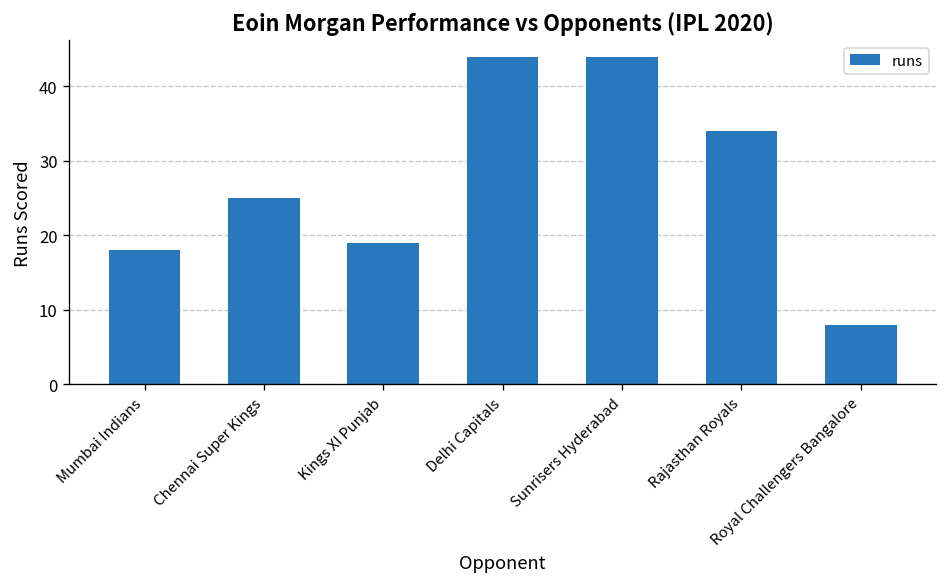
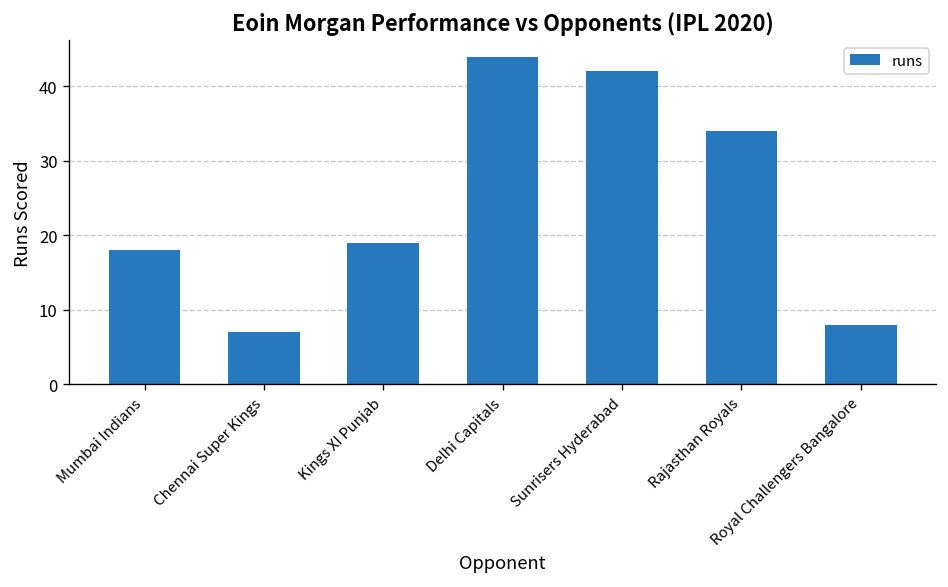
  {
    "Mumbai Indians": 18,
-   "Chennai Super Kings": 25,
+   "Chennai Super Kings": 7,
    "Kings XI Punjab": 19,
    "Delhi Capitals": 44,
-   "Sunrisers Hyderabad": 44,
+   "Sunrisers Hyderabad": 42,
    "Rajasthan Royals": 34,
    "Royal Challengers Bangalore": 8
  }
